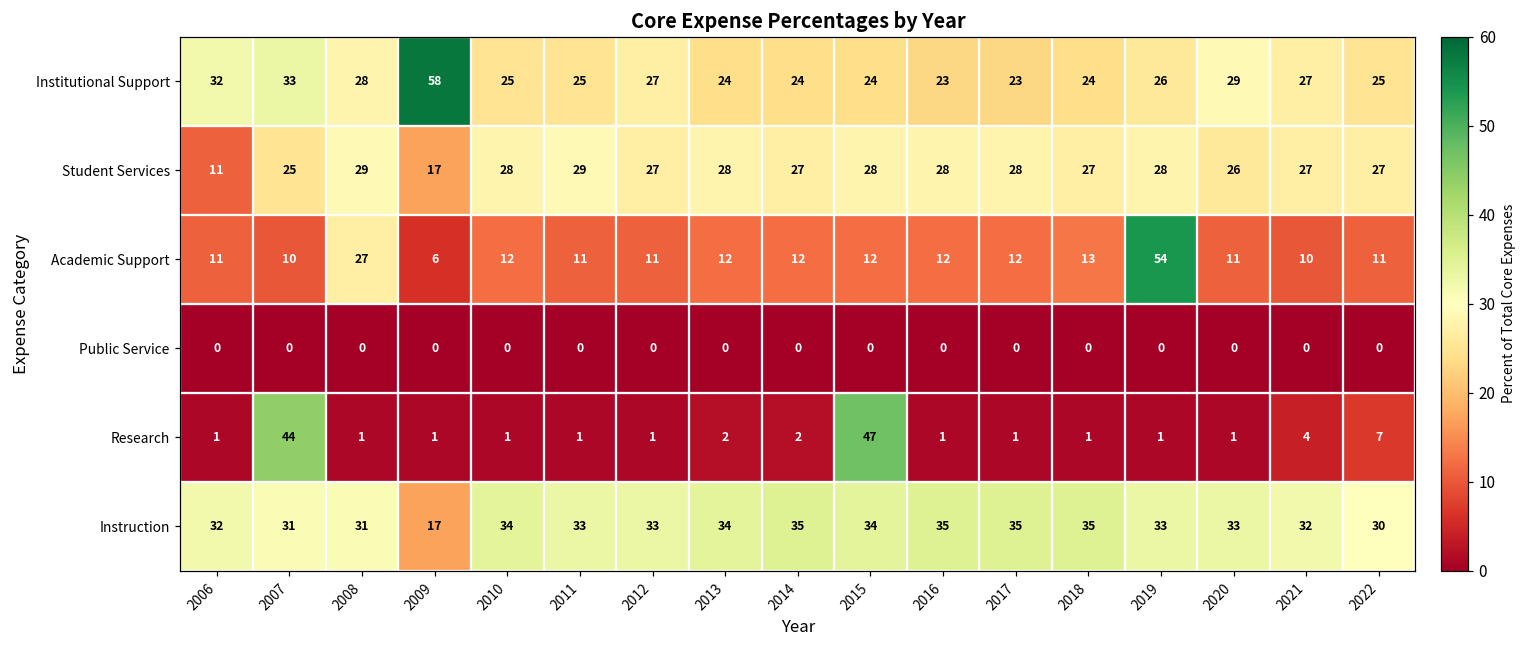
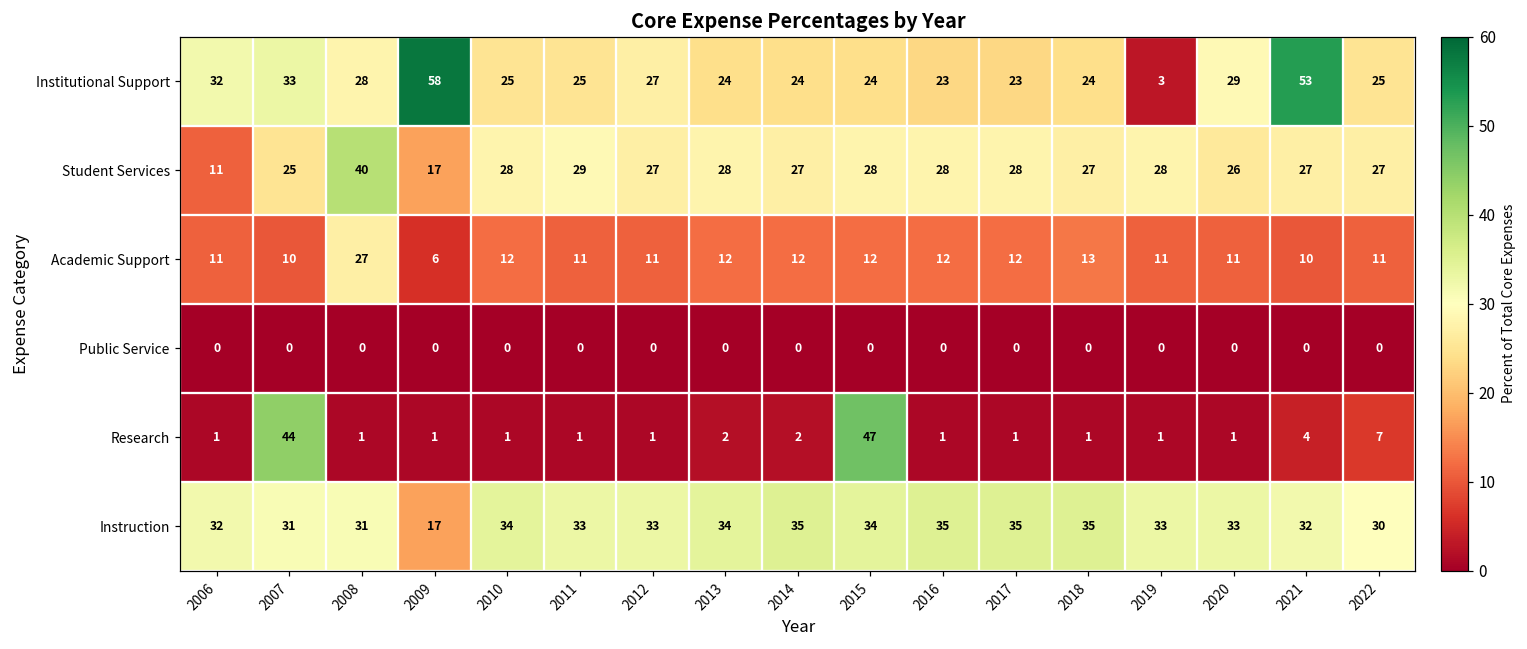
  {
    "Institutional Support": {
      "2006": 32,
      "2007": 33,
      "2008": 28,
      "2009": 58,
      "2010": 25,
      "2011": 25,
      "2012": 27,
      "2013": 24,
      "2014": 24,
      "2015": 24,
      "2016": 23,
      "2017": 23,
      "2018": 24,
-     "2019": 26,
+     "2019": 3,
      "2020": 29,
-     "2021": 27,
+     "2021": 53,
      "2022": 25
    },
    "Student Services": {
      "2006": 11,
      "2007": 25,
-     "2008": 29,
+     "2008": 40,
      "2009": 17,
      "2010": 28,
      "2011": 29,
      "2012": 27,
      "2013": 28,
      "2014": 27,
      "2015": 28,
      "2016": 28,
      "2017": 28,
      "2018": 27,
      "2019": 28,
      "2020": 26,
      "2021": 27,
      "2022": 27
    },
    "Academic Support": {
      "2006": 11,
      "2007": 10,
      "2008": 27,
      "2009": 6,
      "2010": 12,
      "2011": 11,
      "2012": 11,
      "2013": 12,
      "2014": 12,
      "2015": 12,
      "2016": 12,
      "2017": 12,
      "2018": 13,
-     "2019": 54,
+     "2019": 11,
      "2020": 11,
      "2021": 10,
      "2022": 11
    },
    "Public Service": {
      "2006": 0,
      "2007": 0,
      "2008": 0,
      "2009": 0,
      "2010": 0,
      "2011": 0,
      "2012": 0,
      "2013": 0,
      "2014": 0,
      "2015": 0,
      "2016": 0,
      "2017": 0,
      "2018": 0,
      "2019": 0,
      "2020": 0,
      "2021": 0,
      "2022": 0
    },
    "Research": {
      "2006": 1,
      "2007": 44,
      "2008": 1,
      "2009": 1,
      "2010": 1,
      "2011": 1,
      "2012": 1,
      "2013": 2,
      "2014": 2,
      "2015": 47,
      "2016": 1,
      "2017": 1,
      "2018": 1,
      "2019": 1,
      "2020": 1,
      "2021": 4,
      "2022": 7
    },
    "Instruction": {
      "2006": 32,
      "2007": 31,
      "2008": 31,
      "2009": 17,
      "2010": 34,
      "2011": 33,
      "2012": 33,
      "2013": 34,
      "2014": 35,
      "2015": 34,
      "2016": 35,
      "2017": 35,
      "2018": 35,
      "2019": 33,
      "2020": 33,
      "2021": 32,
      "2022": 30
    }
  }
